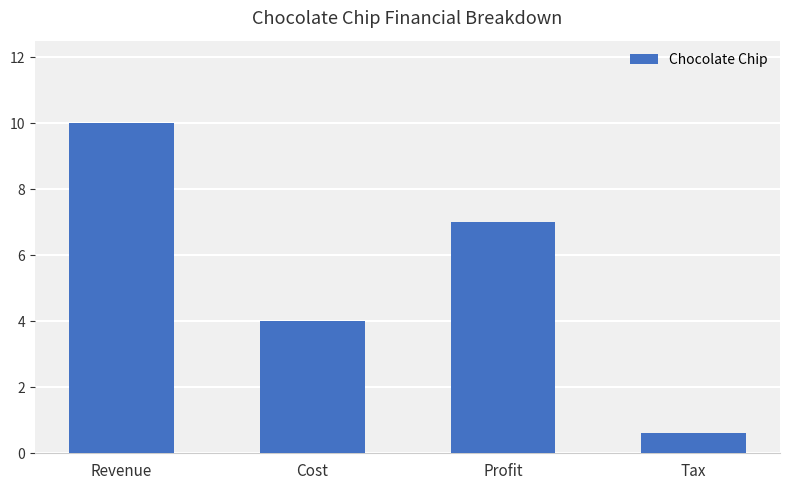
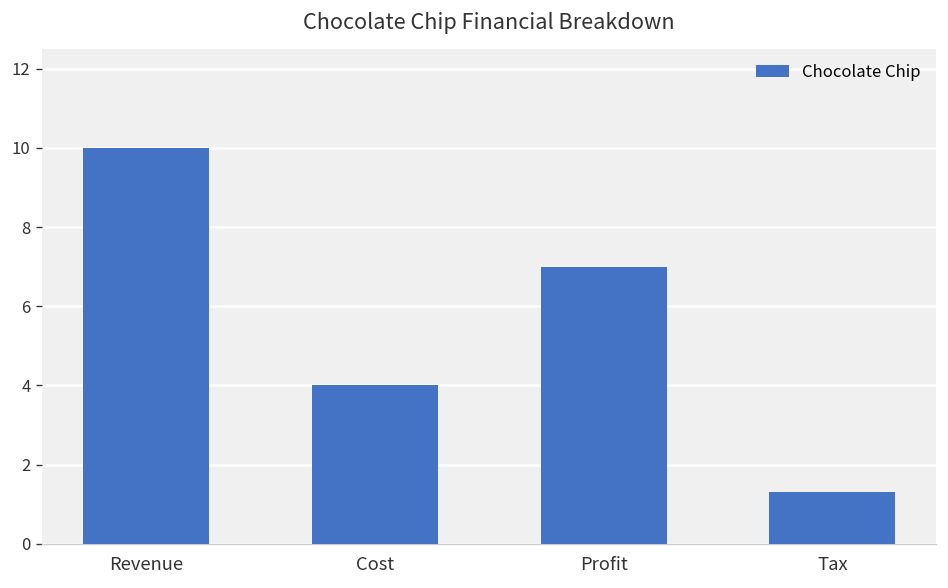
  {
    "Revenue": 10.0,
    "Cost": 4.0,
    "Profit": 7.0,
-   "Tax": 0.6
+   "Tax": 1.3
  }
